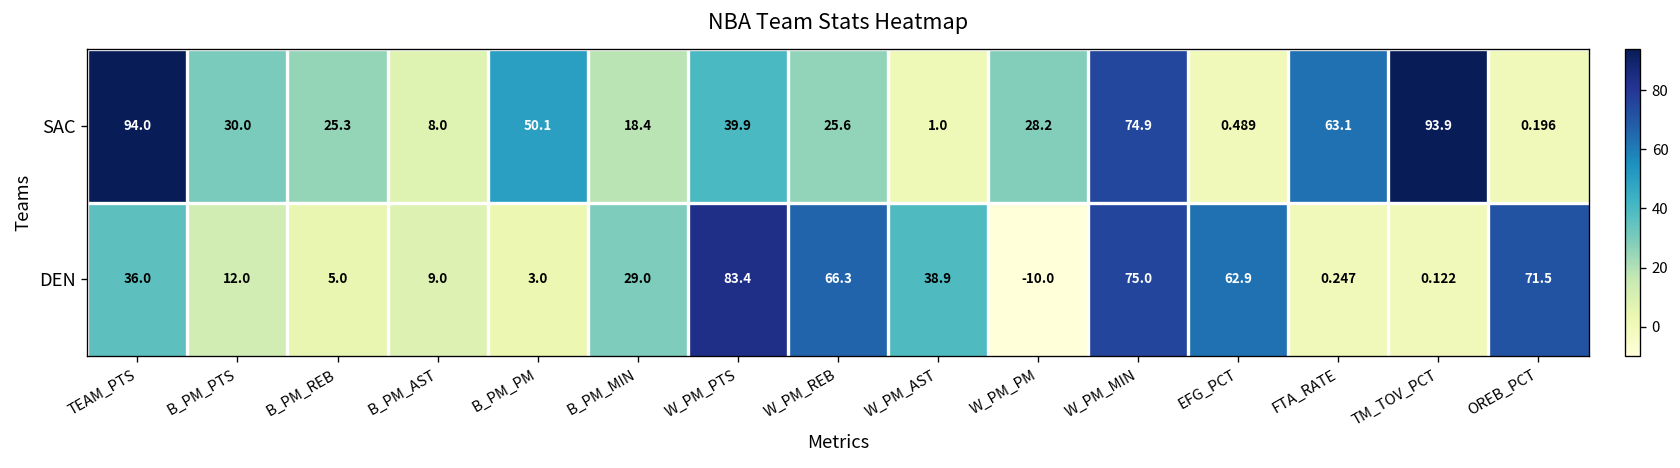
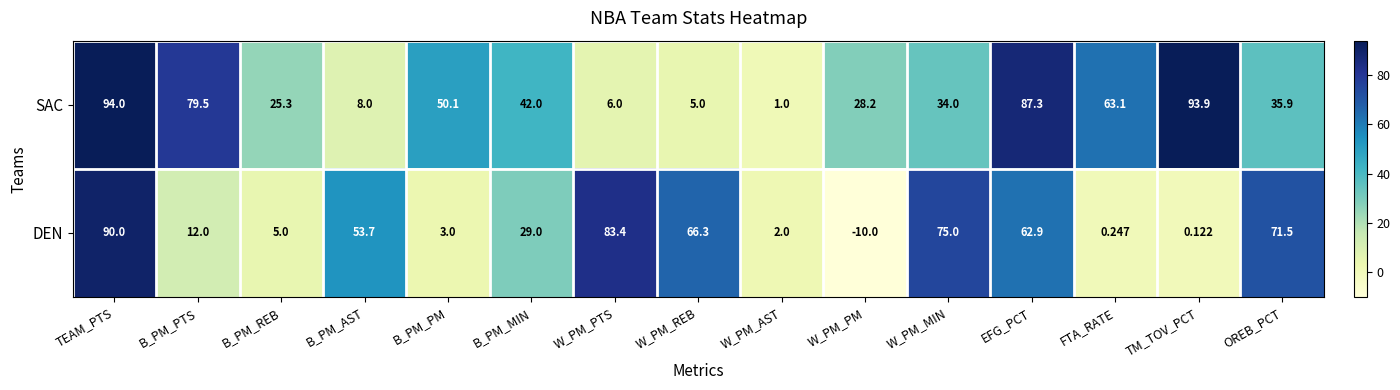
  {
    "SAC": {
      "TEAM_PTS": 94.0,
-     "B_PM_PTS": 30.0,
+     "B_PM_PTS": 79.5,
      "B_PM_REB": 25.3,
      "B_PM_AST": 8.0,
      "B_PM_PM": 50.1,
-     "B_PM_MIN": 18.4,
-     "W_PM_PTS": 39.9,
-     "W_PM_REB": 25.6,
+     "B_PM_MIN": 42.0,
+     "W_PM_PTS": 6.0,
+     "W_PM_REB": 5.0,
      "W_PM_AST": 1.0,
      "W_PM_PM": 28.2,
-     "W_PM_MIN": 74.9,
-     "EFG_PCT": 0.489,
+     "W_PM_MIN": 34.0,
+     "EFG_PCT": 87.3,
      "FTA_RATE": 63.1,
      "TM_TOV_PCT": 93.9,
-     "OREB_PCT": 0.196
+     "OREB_PCT": 35.9
    },
    "DEN": {
-     "TEAM_PTS": 36.0,
+     "TEAM_PTS": 90.0,
      "B_PM_PTS": 12.0,
      "B_PM_REB": 5.0,
-     "B_PM_AST": 9.0,
+     "B_PM_AST": 53.7,
      "B_PM_PM": 3.0,
      "B_PM_MIN": 29.0,
      "W_PM_PTS": 83.4,
      "W_PM_REB": 66.3,
-     "W_PM_AST": 38.9,
+     "W_PM_AST": 2.0,
      "W_PM_PM": -10.0,
      "W_PM_MIN": 75.0,
      "EFG_PCT": 62.9,
      "FTA_RATE": 0.247,
      "TM_TOV_PCT": 0.122,
      "OREB_PCT": 71.5
    }
  }
